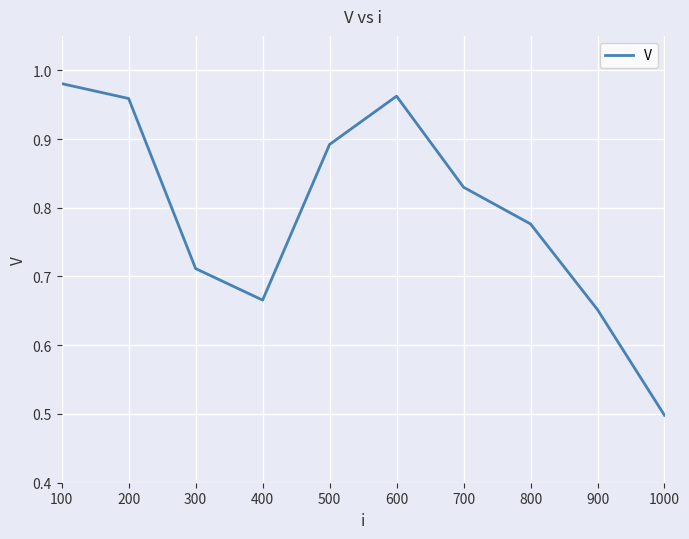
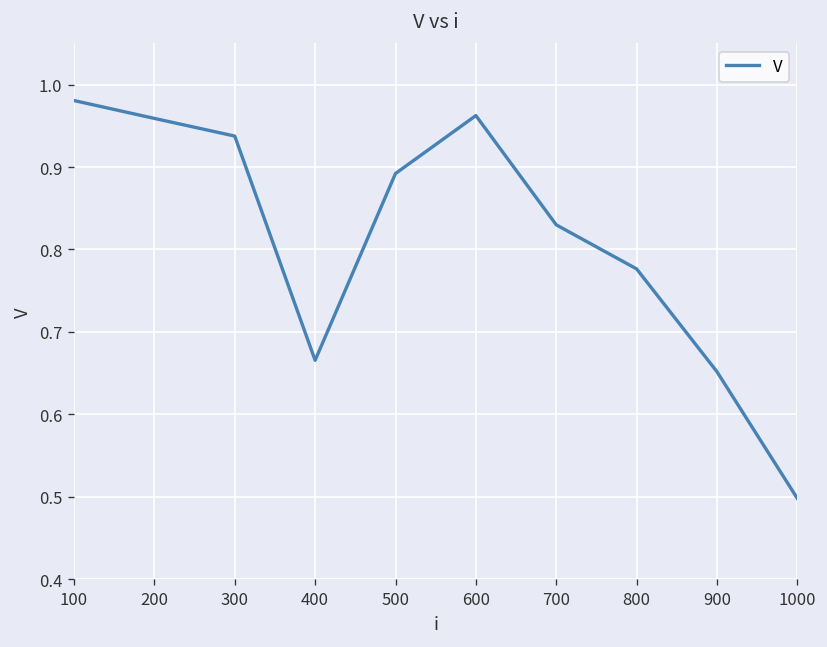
  {
    "100": 0.98,
    "200": 0.96,
-   "300": 0.71,
+   "300": 0.94,
    "400": 0.67,
    "500": 0.89,
    "600": 0.96,
    "700": 0.83,
    "800": 0.78,
    "900": 0.65,
    "1000": 0.50
  }
